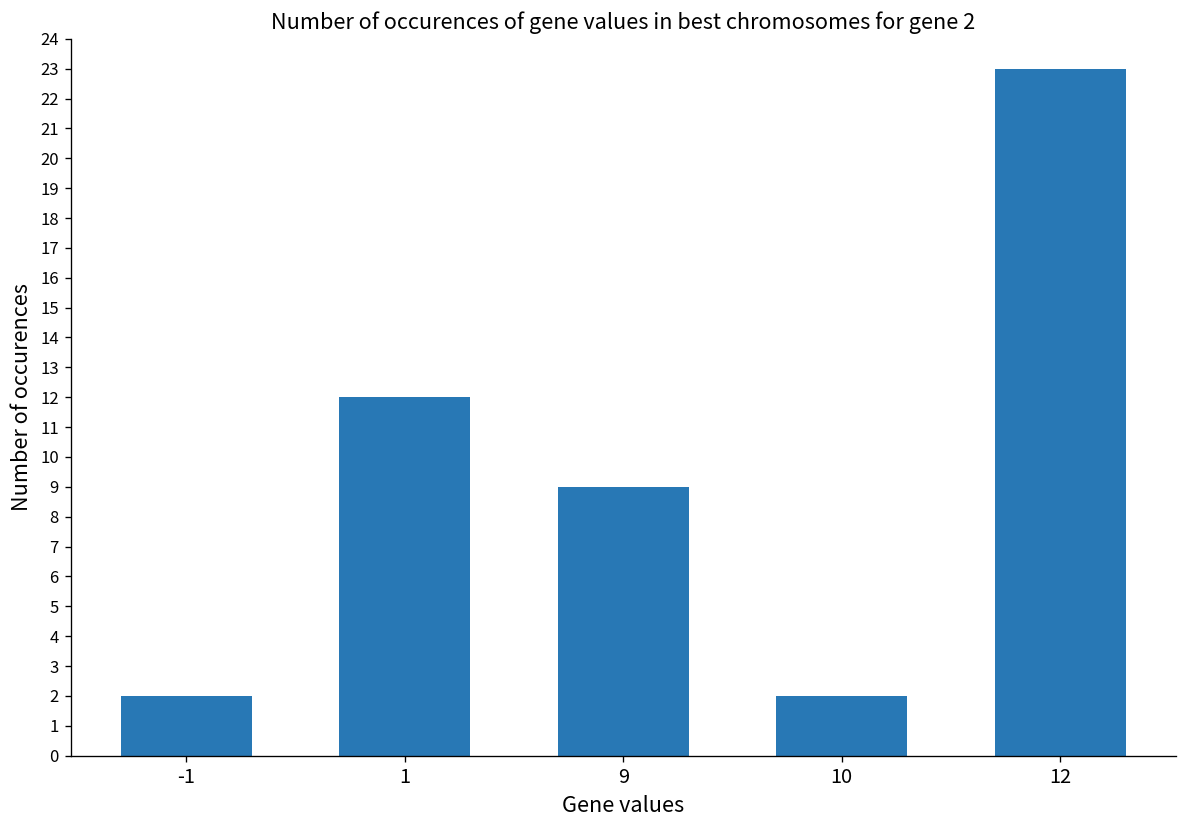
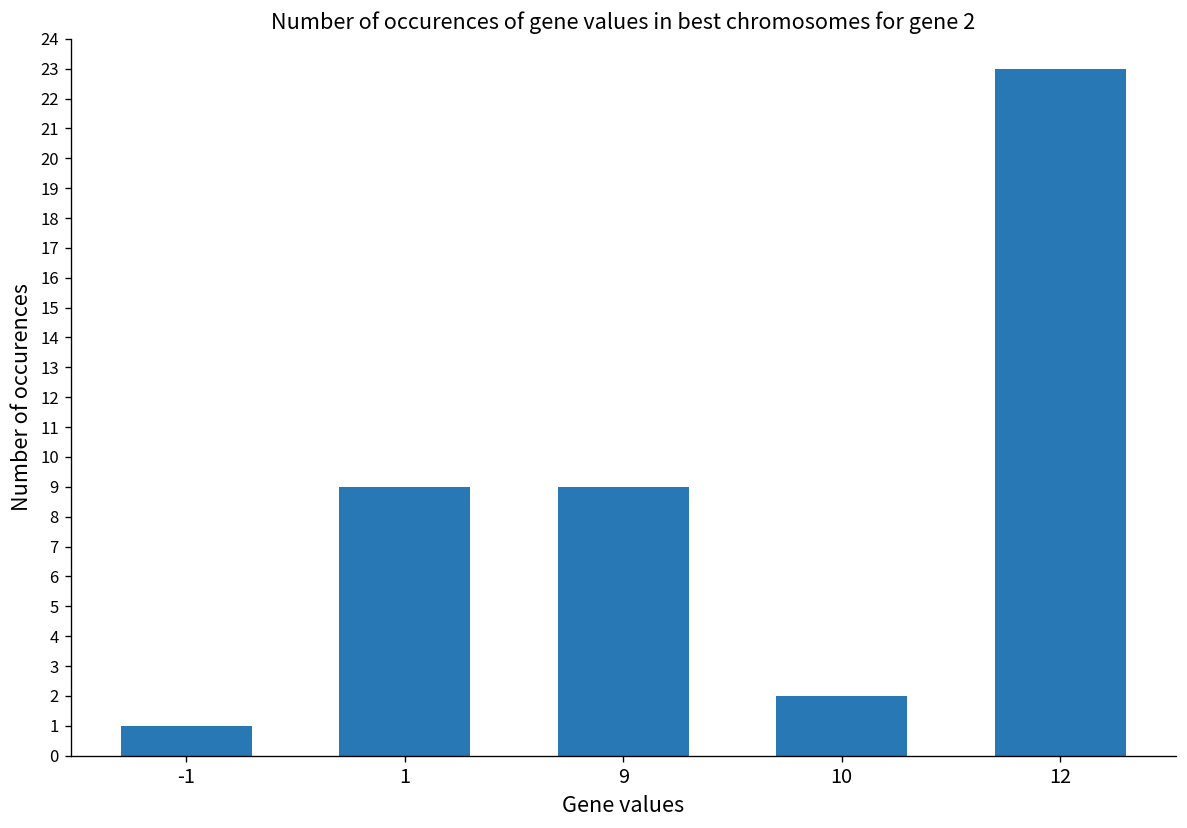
  {
-   "-1": 2,
-   "1": 12,
+   "-1": 1,
+   "1": 9,
    "9": 9,
    "10": 2,
    "12": 23
  }
